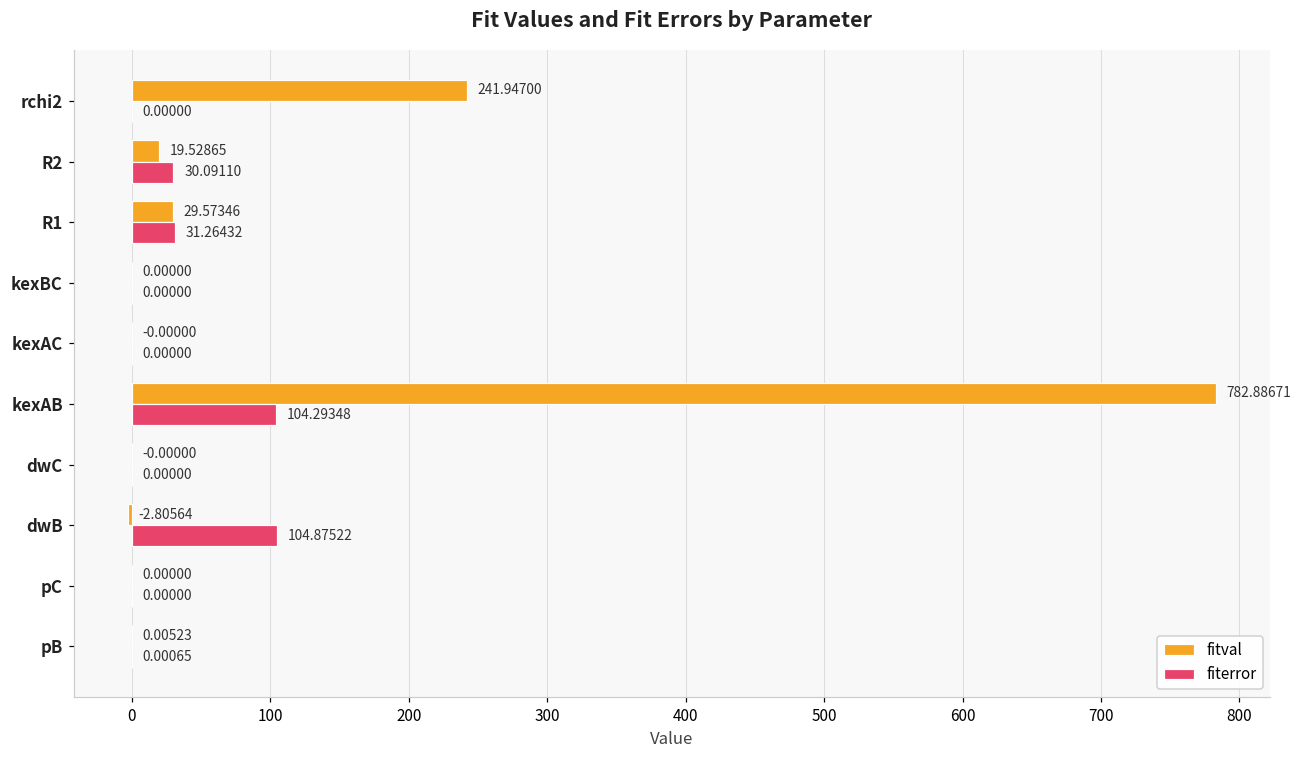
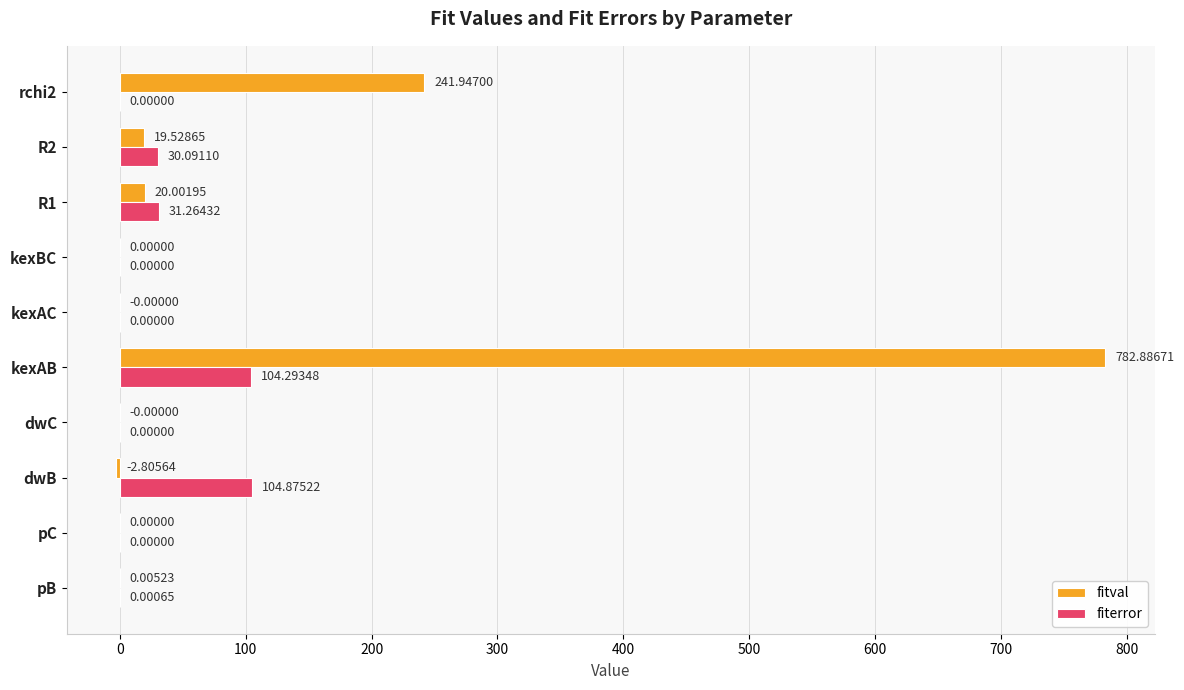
  {
    "fitval": {
      "rchi2": 241.94700,
      "R2": 19.52865,
-     "R1": 29.57346,
+     "R1": 20.00195,
      "kexBC": 0.00000,
      "kexAC": -0.00000,
      "kexAB": 782.88671,
      "dwC": -0.00000,
      "dwB": -2.80564,
      "pC": 0.00000,
      "pB": 0.00523
    },
    "fiterror": {
      "rchi2": 0.00000,
      "R2": 30.09110,
      "R1": 31.26432,
      "kexBC": 0.00000,
      "kexAC": 0.00000,
      "kexAB": 104.29348,
      "dwC": 0.00000,
      "dwB": 104.87522,
      "pC": 0.00000,
      "pB": 0.00065
    }
  }
